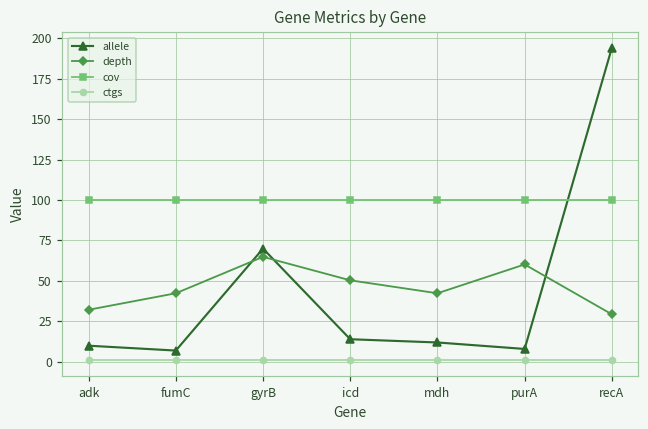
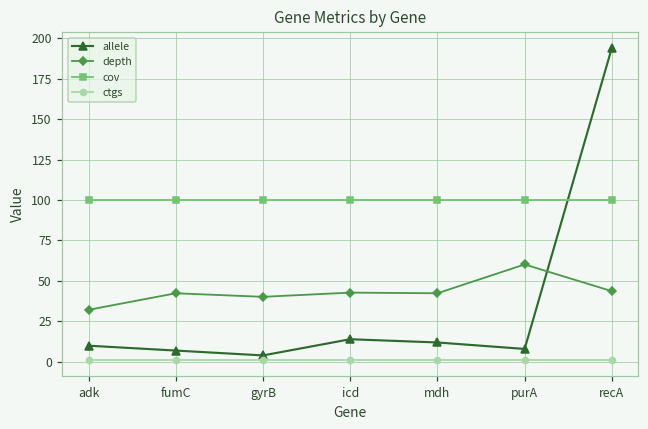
  {
    "allele": {
      "adk": 10,
      "fumC": 7,
-     "gyrB": 70,
+     "gyrB": 4,
      "icd": 14,
      "mdh": 12,
      "purA": 8,
      "recA": 194
    },
    "depth": {
      "adk": 32,
      "fumC": 42,
-     "gyrB": 65,
-     "icd": 50,
+     "gyrB": 40,
+     "icd": 43,
      "mdh": 42,
      "purA": 60,
-     "recA": 29
+     "recA": 44
    },
    "cov": {
      "adk": 100,
      "fumC": 100,
      "gyrB": 100,
      "icd": 100,
      "mdh": 100,
      "purA": 100,
      "recA": 100
    },
    "ctgs": {
      "adk": 1,
      "fumC": 1,
      "gyrB": 1,
      "icd": 1,
      "mdh": 1,
      "purA": 1,
      "recA": 1
    }
  }
